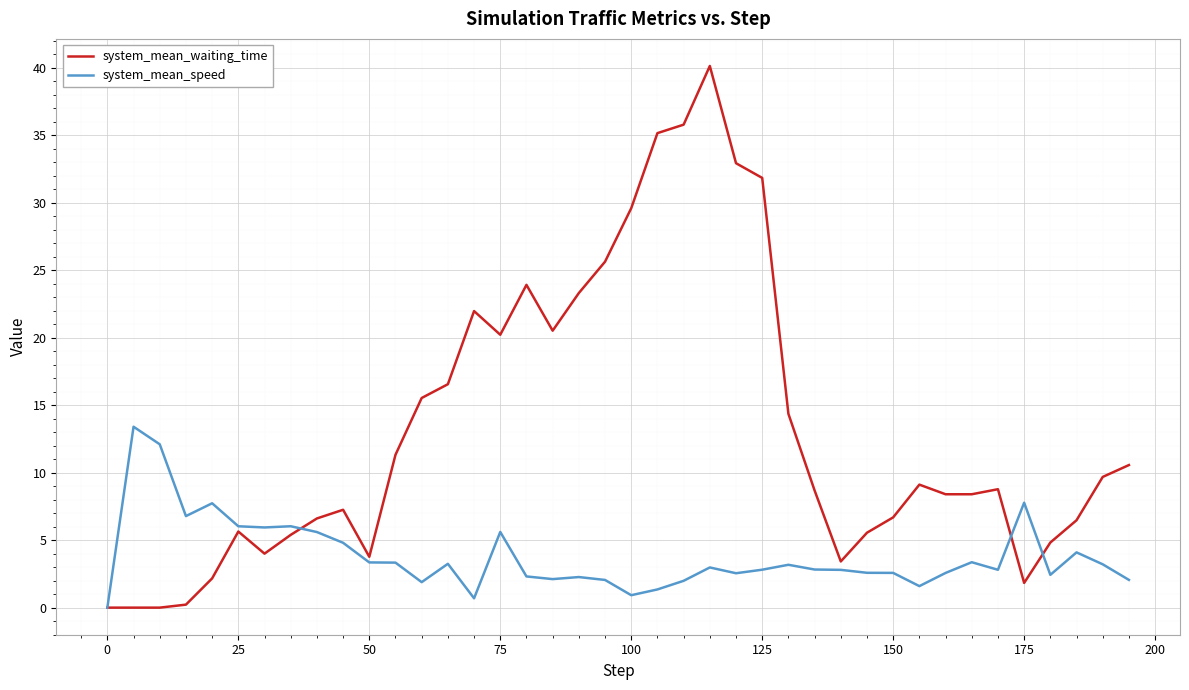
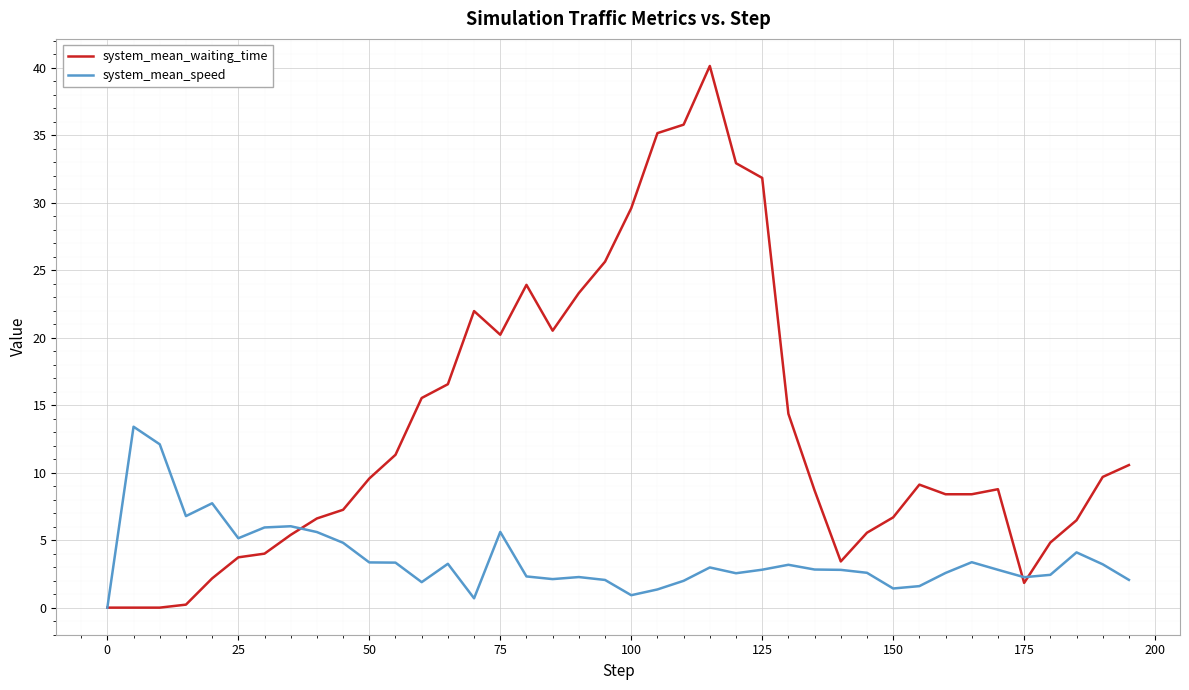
  {
    "system_mean_waiting_time": {
-     "25": 5.6,
-     "50": 3.8,
+     "25": 3.7,
+     "50": 9.6,
      "75": 20.2,
      "100": 29.6,
      "125": 31.8,
      "150": 6.7,
      "175": 1.8
    },
    "system_mean_speed": {
-     "25": 6.0,
+     "25": 5.1,
      "50": 3.3,
      "75": 5.6,
      "100": 0.9,
      "125": 2.8,
-     "150": 2.6,
-     "175": 7.8
+     "150": 1.4,
+     "175": 2.3
    }
  }
